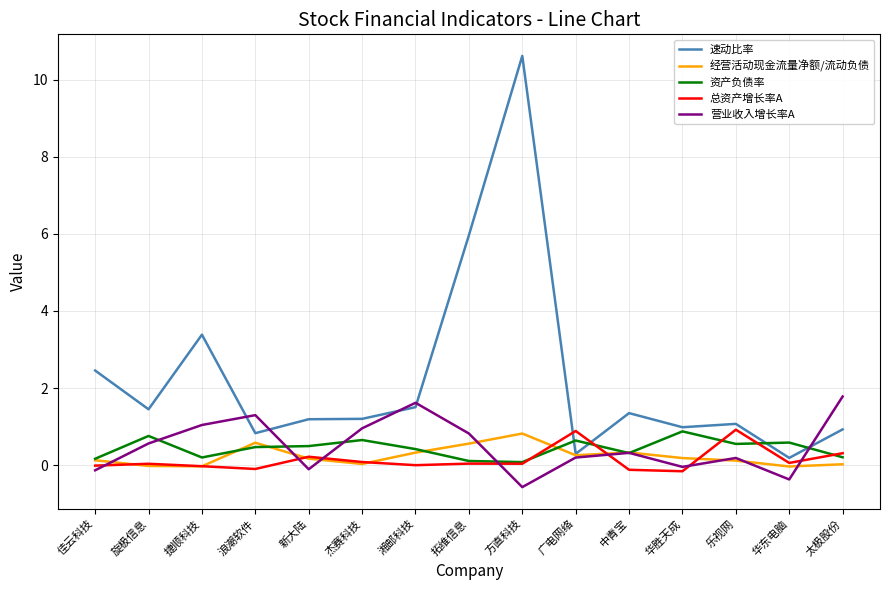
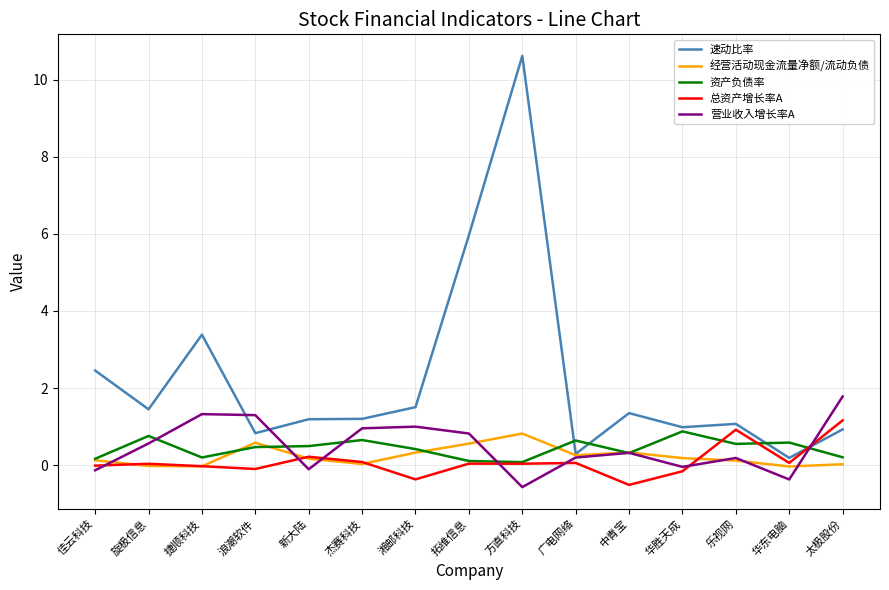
  {
    "速动比率": {
      "佳云科技": 2.5,
      "旋极信息": 1.4,
      "捷顺科技": 3.4,
      "浪潮软件": 0.8,
      "新大陆": 1.2,
      "杰赛科技": 1.2,
      "湘邮科技": 1.5,
      "拓维信息": 6.0,
      "方直科技": 10.6,
      "中青宝": 1.3,
      "华胜天成": 1.0,
      "乐视网": 1.1,
      "华东电脑": 0.2,
      "太极股份": 0.9
    },
    "经营活动现金流量净额/流动负债": {
      "浪潮软件": 0.6,
      "湘邮科技": 0.3,
      "拓维信息": 0.6,
      "方直科技": 0.8,
      "华胜天成": 0.2,
      "乐视网": 0.1,
      "华东电脑": 0.0,
      "太极股份": 0.0
    },
    "资产负债率": {
      "旋极信息": 0.8,
      "捷顺科技": 0.2,
      "浪潮软件": 0.5,
      "新大陆": 0.5,
      "杰赛科技": 0.7,
      "湘邮科技": 0.4,
      "拓维信息": 0.1,
      "广电网络": 0.6,
      "华胜天成": 0.9,
      "乐视网": 0.6,
      "华东电脑": 0.6,
      "太极股份": 0.2
    },
    "总资产增长率A": {
      "佳云科技": 0.0,
      "浪潮软件": -0.1,
-     "湘邮科技": 0.0,
+     "湘邮科技": -0.4,
      "拓维信息": 0.0,
-     "广电网络": 0.9,
-     "中青宝": -0.1,
+     "广电网络": 0.1,
+     "中青宝": -0.5,
      "华胜天成": -0.2,
      "乐视网": 0.9,
      "华东电脑": 0.1,
-     "太极股份": 0.3
+     "太极股份": 1.2
    },
    "营业收入增长率A": {
      "佳云科技": -0.1,
      "旋极信息": 0.6,
-     "捷顺科技": 1.0,
+     "捷顺科技": 1.3,
      "浪潮软件": 1.3,
      "新大陆": -0.1,
      "杰赛科技": 1.0,
-     "湘邮科技": 1.6,
+     "湘邮科技": 1.0,
      "拓维信息": 0.8,
      "方直科技": -0.6,
      "华胜天成": 0.0,
      "乐视网": 0.2,
      "华东电脑": -0.4,
      "太极股份": 1.8
    }
  }
